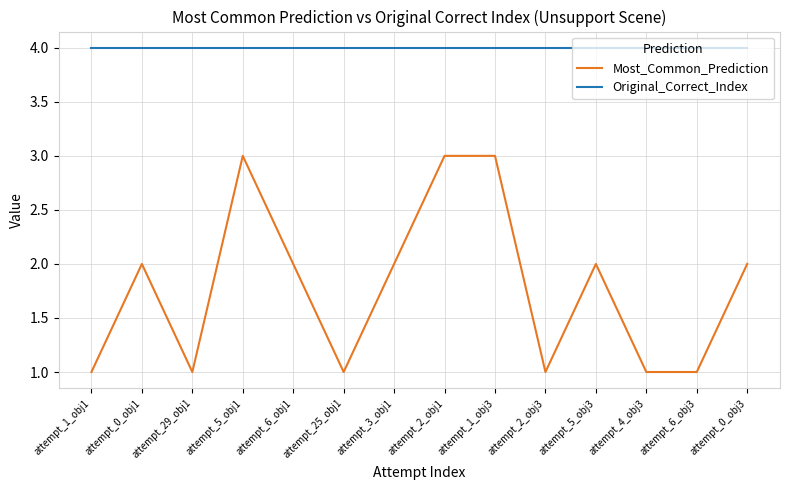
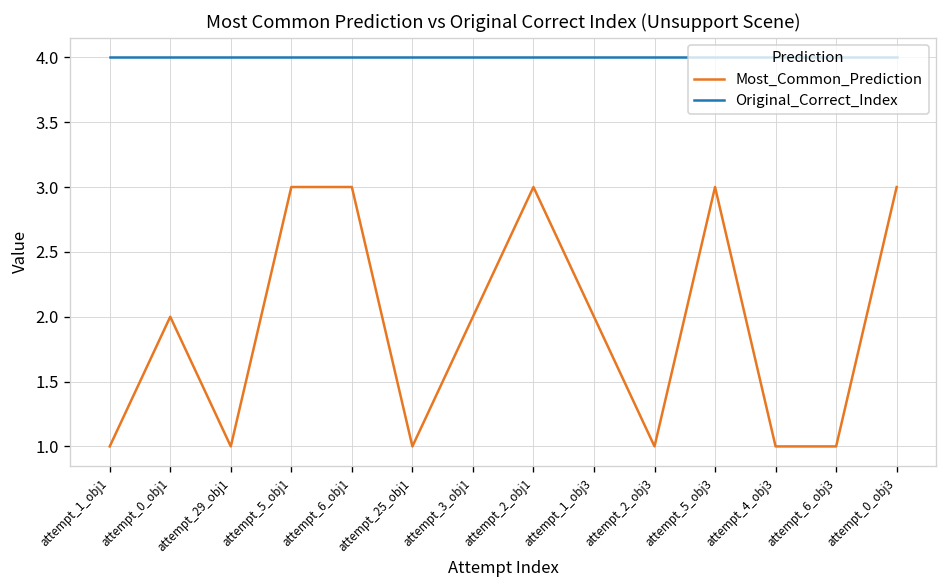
  {
    "Most_Common_Prediction": {
      "attempt_1_obj1": 1,
      "attempt_0_obj1": 2,
      "attempt_29_obj1": 1,
      "attempt_5_obj1": 3,
-     "attempt_6_obj1": 2,
+     "attempt_6_obj1": 3,
      "attempt_25_obj1": 1,
      "attempt_3_obj1": 2,
      "attempt_2_obj1": 3,
-     "attempt_1_obj3": 3,
+     "attempt_1_obj3": 2,
      "attempt_2_obj3": 1,
-     "attempt_5_obj3": 2,
+     "attempt_5_obj3": 3,
      "attempt_4_obj3": 1,
      "attempt_6_obj3": 1,
-     "attempt_0_obj3": 2
+     "attempt_0_obj3": 3
    },
    "Original_Correct_Index": {
      "attempt_1_obj1": 4,
      "attempt_0_obj1": 4,
      "attempt_29_obj1": 4,
      "attempt_5_obj1": 4,
      "attempt_6_obj1": 4,
      "attempt_25_obj1": 4,
      "attempt_3_obj1": 4,
      "attempt_2_obj1": 4,
      "attempt_1_obj3": 4,
      "attempt_2_obj3": 4
    }
  }
